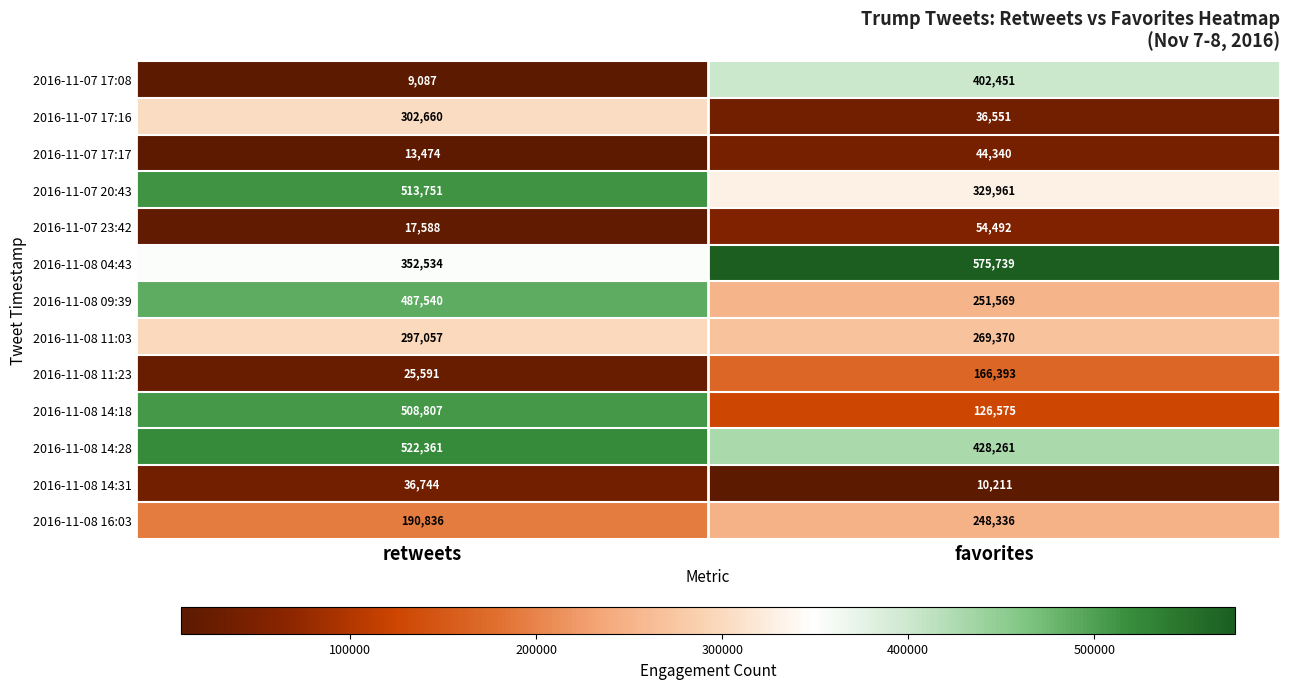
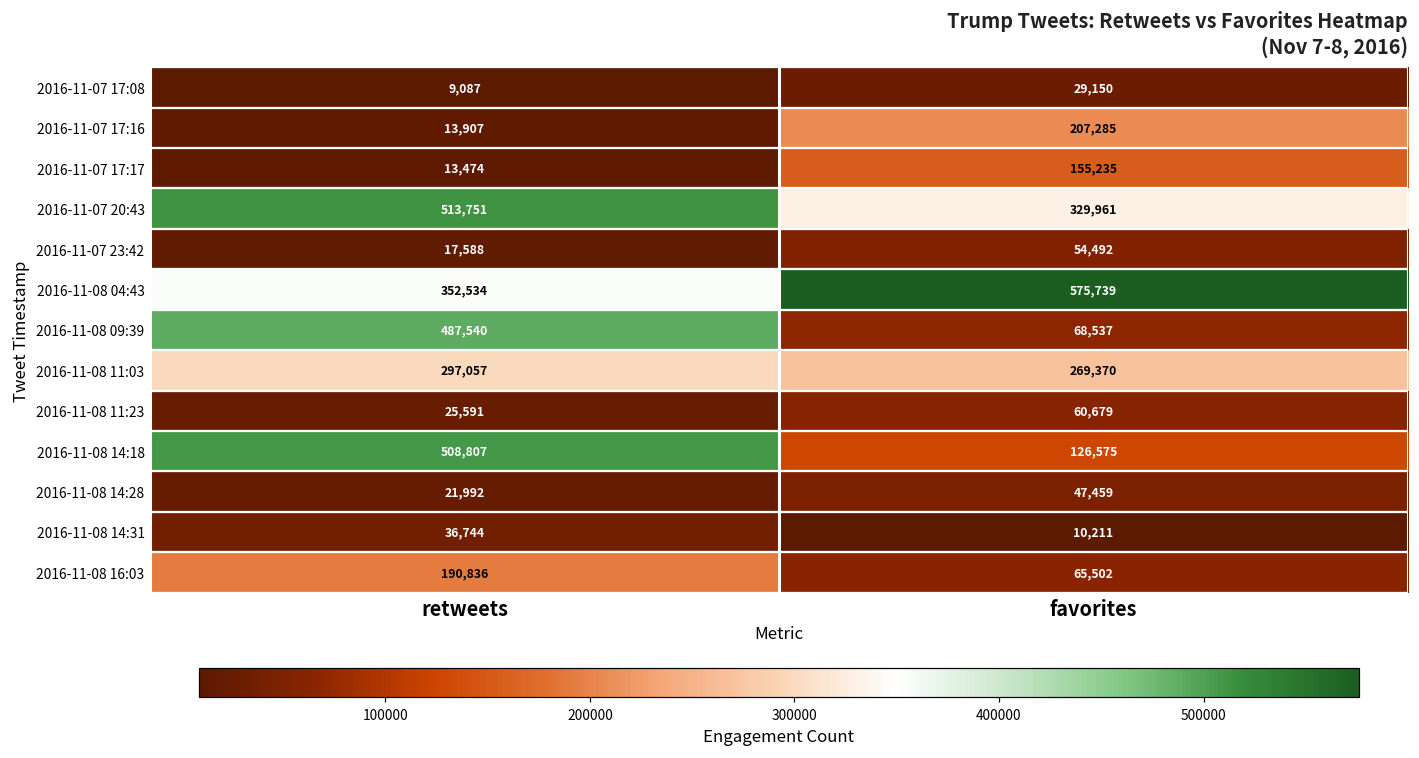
  {
    "2016-11-07 17:08": {
      "retweets": "9,087",
-     "favorites": "402,451"
+     "favorites": "29,150"
    },
    "2016-11-07 17:16": {
-     "retweets": "302,660",
-     "favorites": "36,551"
+     "retweets": "13,907",
+     "favorites": "207,285"
    },
    "2016-11-07 17:17": {
      "retweets": "13,474",
-     "favorites": "44,340"
+     "favorites": "155,235"
    },
    "2016-11-07 20:43": {
      "retweets": "513,751",
      "favorites": "329,961"
    },
    "2016-11-07 23:42": {
      "retweets": "17,588",
      "favorites": "54,492"
    },
    "2016-11-08 04:43": {
      "retweets": "352,534",
      "favorites": "575,739"
    },
    "2016-11-08 09:39": {
      "retweets": "487,540",
-     "favorites": "251,569"
+     "favorites": "68,537"
    },
    "2016-11-08 11:03": {
      "retweets": "297,057",
      "favorites": "269,370"
    },
    "2016-11-08 11:23": {
      "retweets": "25,591",
-     "favorites": "166,393"
+     "favorites": "60,679"
    },
    "2016-11-08 14:18": {
      "retweets": "508,807",
      "favorites": "126,575"
    },
    "2016-11-08 14:28": {
-     "retweets": "522,361",
-     "favorites": "428,261"
+     "retweets": "21,992",
+     "favorites": "47,459"
    },
    "2016-11-08 14:31": {
      "retweets": "36,744",
      "favorites": "10,211"
    },
    "2016-11-08 16:03": {
      "retweets": "190,836",
-     "favorites": "248,336"
+     "favorites": "65,502"
    }
  }
